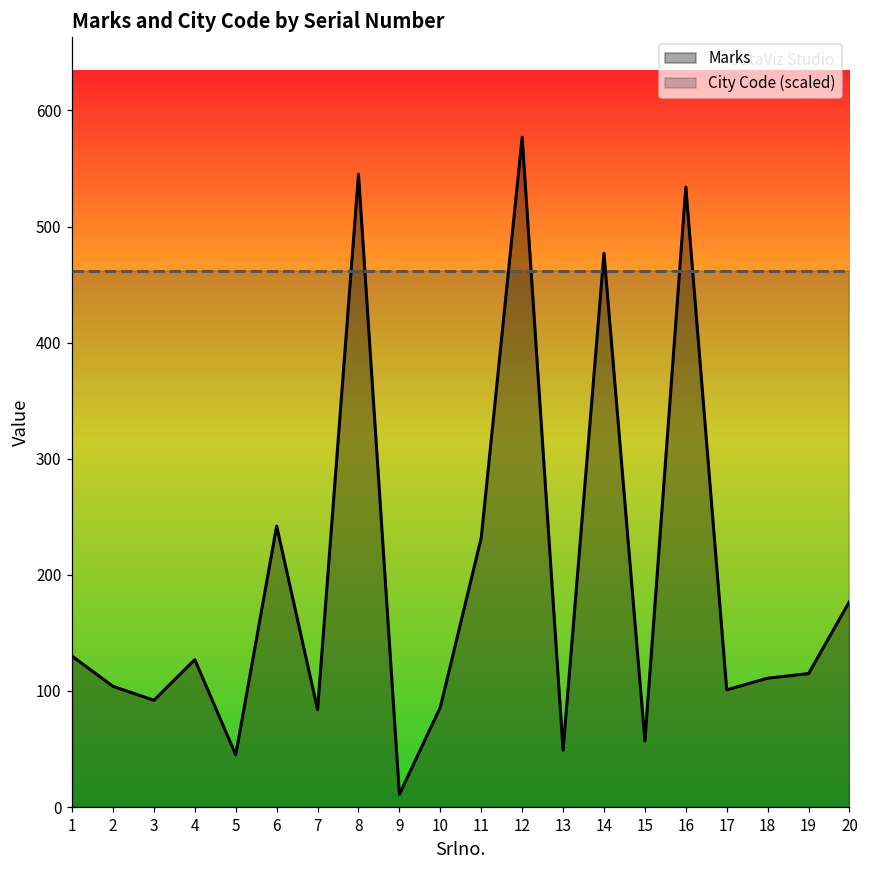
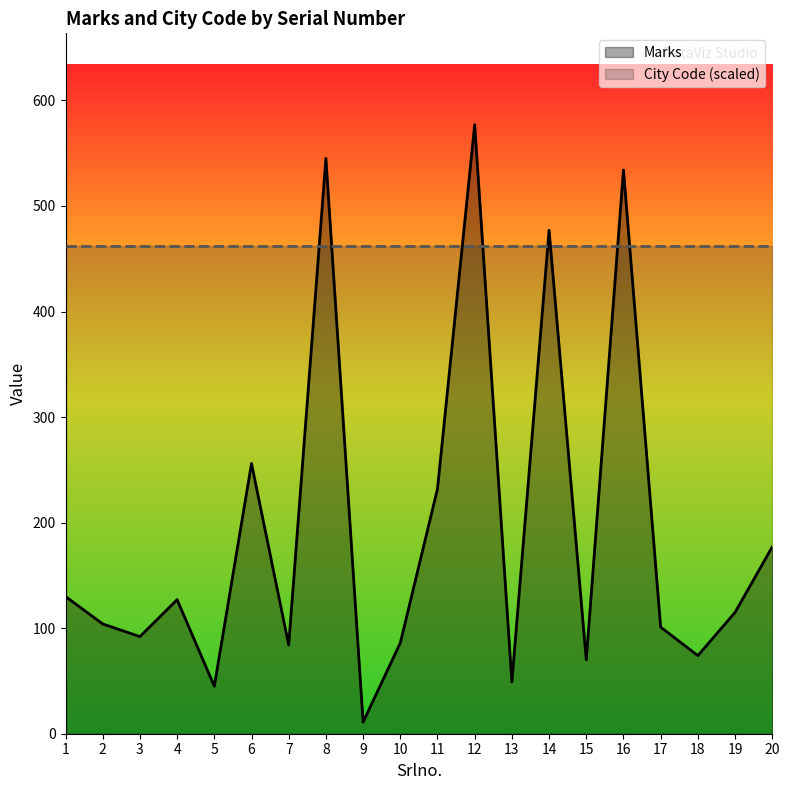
  {
    "Marks": {
      "1": 130,
      "2": 104,
      "3": 92,
      "4": 127,
      "5": 45,
-     "6": 242,
+     "6": 256,
      "7": 84,
      "8": 545,
      "9": 11,
      "10": 86,
      "11": 232,
      "12": 577,
      "13": 49,
      "14": 477,
-     "15": 57,
+     "15": 70,
      "16": 534,
      "17": 101,
-     "18": 111,
+     "18": 74,
      "19": 115,
      "20": 177
    },
    "City Code (scaled)": {
      "1": 462,
      "2": 462,
      "3": 462,
      "4": 462,
      "5": 462,
      "6": 462,
      "7": 462,
      "8": 462,
      "9": 462,
      "10": 462,
      "11": 462,
      "12": 462,
      "13": 462,
      "14": 462,
      "15": 462,
      "16": 462,
      "17": 462,
      "18": 462,
      "19": 462,
      "20": 462
    }
  }
